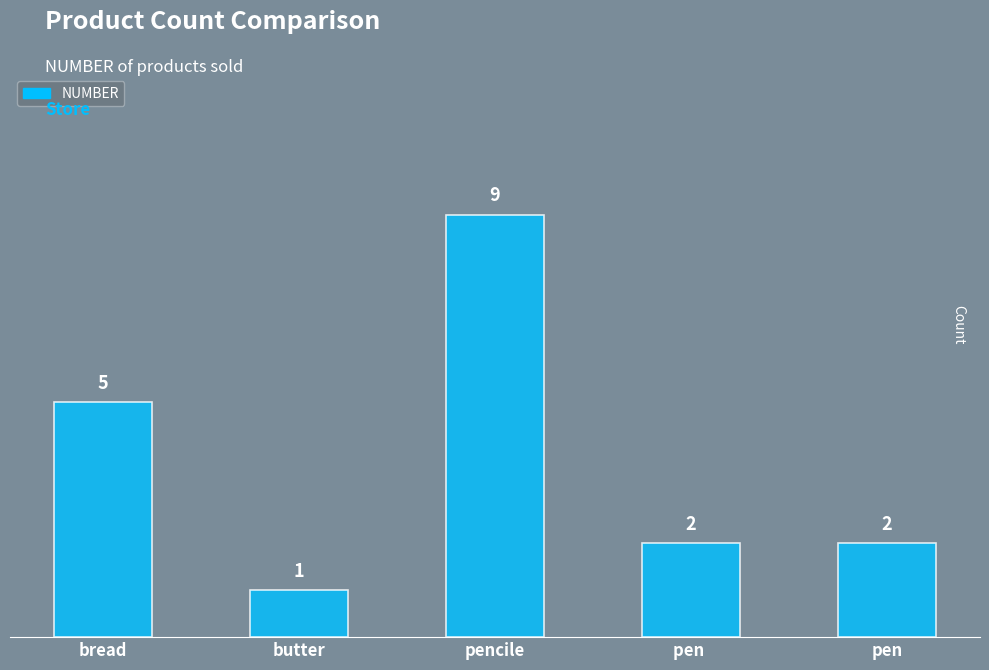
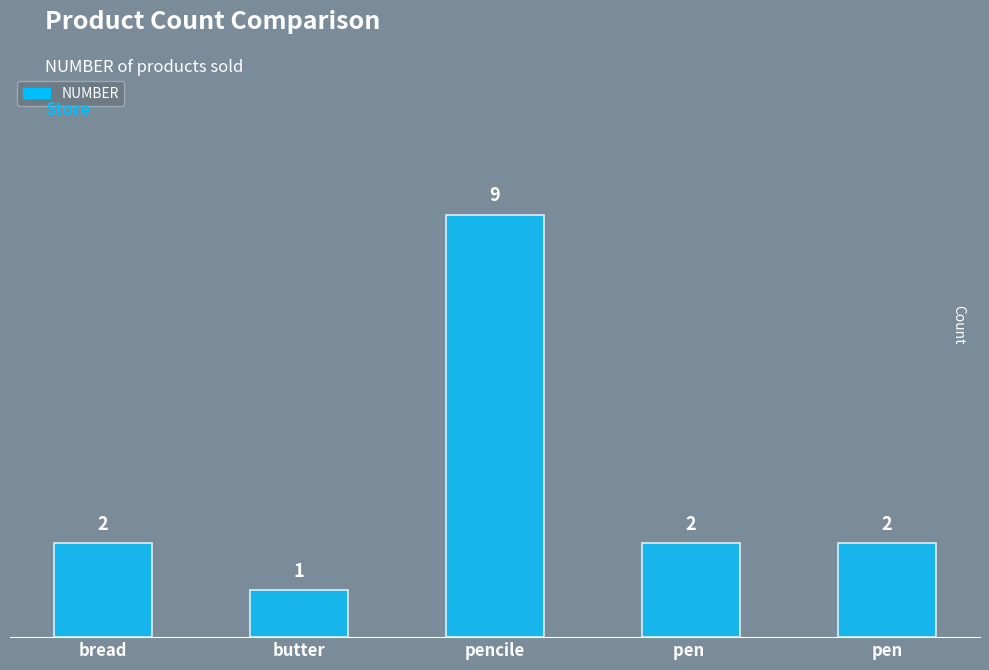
  {
-   "bread": 5,
+   "bread": 2,
    "butter": 1,
    "pencile": 9
  }
